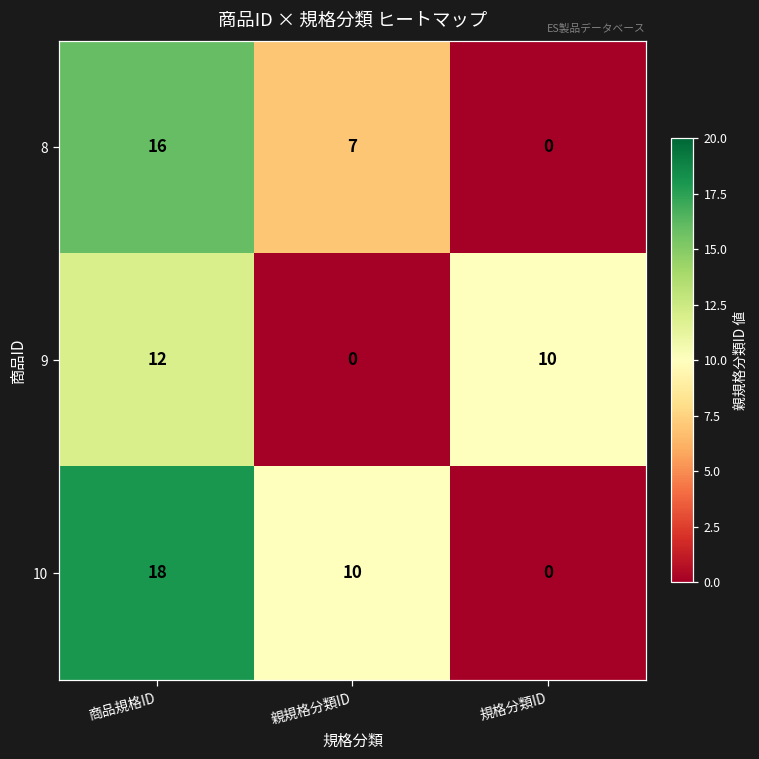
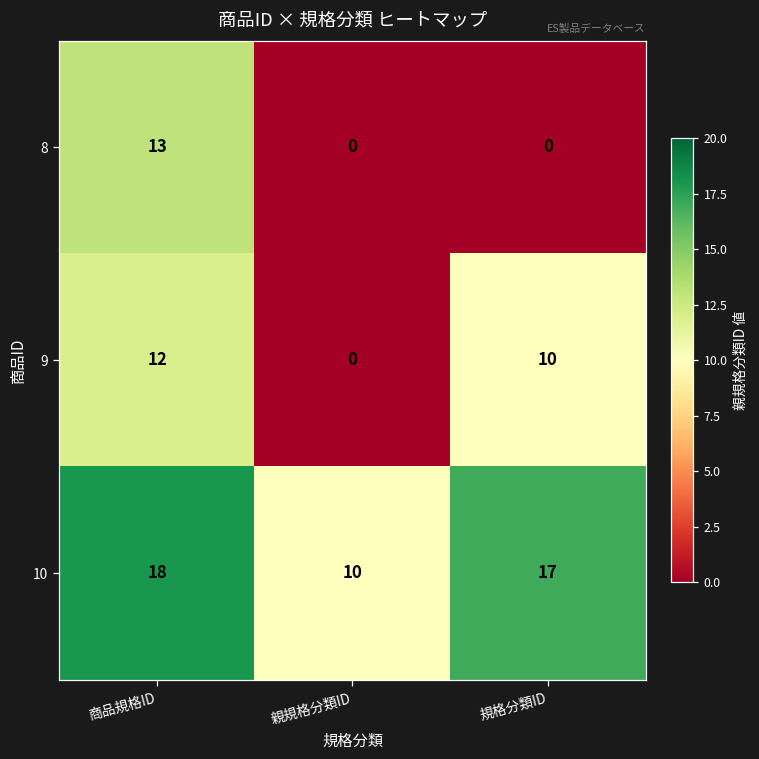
  {
    "8": {
-     "商品規格ID": 16,
-     "親規格分類ID": 7,
+     "商品規格ID": 13,
+     "親規格分類ID": 0,
      "規格分類ID": 0
    },
    "9": {
      "商品規格ID": 12,
      "親規格分類ID": 0,
      "規格分類ID": 10
    },
    "10": {
      "商品規格ID": 18,
      "親規格分類ID": 10,
-     "規格分類ID": 0
+     "規格分類ID": 17
    }
  }
